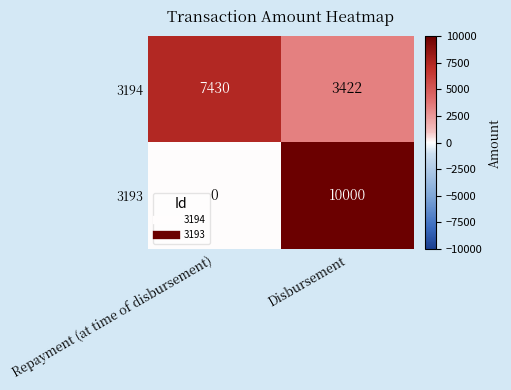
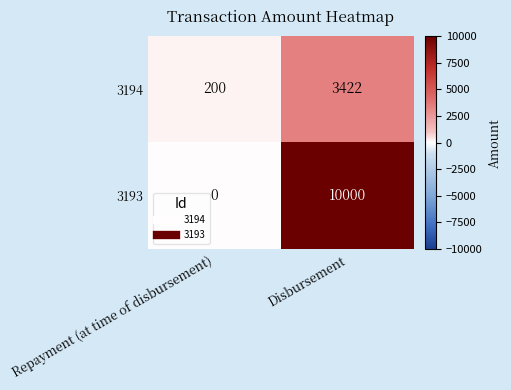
  {
    "3194": {
-     "Repayment (at time of disbursement)": 7430,
+     "Repayment (at time of disbursement)": 200,
      "Disbursement": 3422
    },
    "3193": {
      "Repayment (at time of disbursement)": 0,
      "Disbursement": 10000
    }
  }
